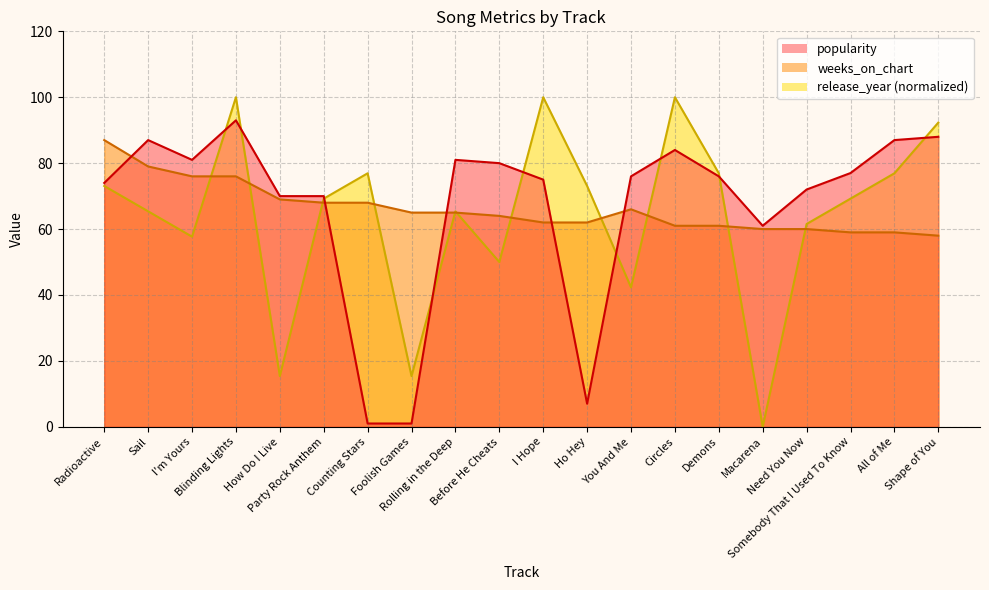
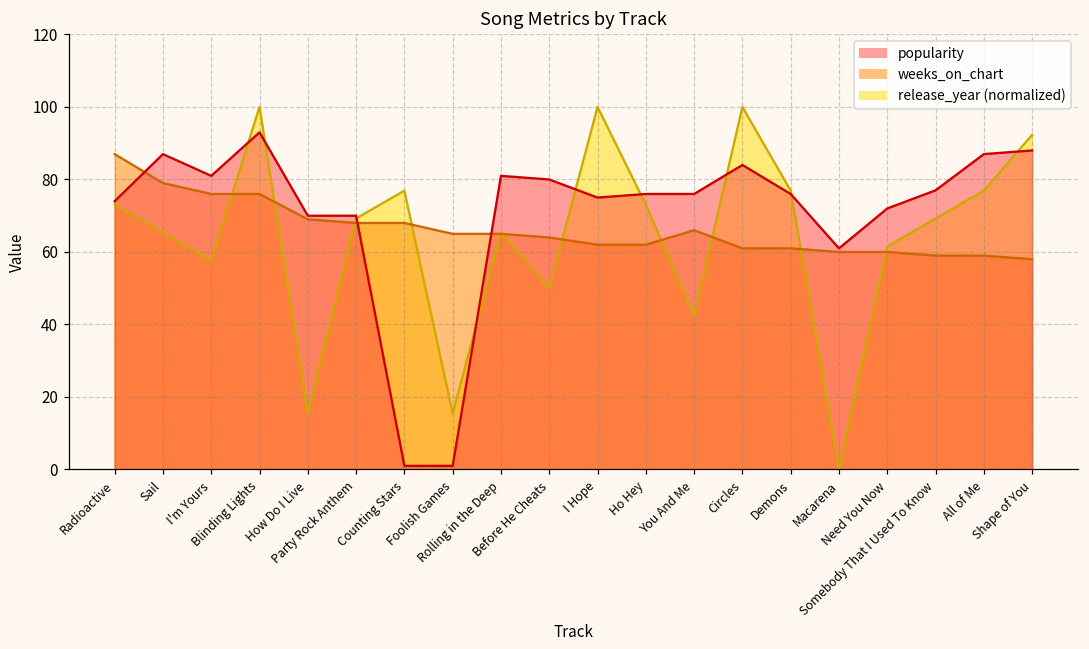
  {
    "weeks_on_chart": {
      "Radioactive": 87,
      "Sail": 79,
      "I'm Yours": 76,
      "Blinding Lights": 76,
      "How Do I Live": 69,
      "Party Rock Anthem": 68,
      "Counting Stars": 68,
      "Foolish Games": 65,
      "Before He Cheats": 64,
      "I Hope": 62,
      "Ho Hey": 62,
      "You And Me": 66,
      "Circles": 61,
      "Demons": 61,
      "Macarena": 60,
      "Need You Now": 60,
      "Somebody That I Used To Know": 59,
      "All of Me": 59,
      "Shape of You": 58
    },
    "popularity": {
      "Radioactive": 74,
      "Sail": 87,
      "I'm Yours": 81,
      "Blinding Lights": 93,
      "How Do I Live": 70,
      "Counting Stars": 1,
      "Foolish Games": 1,
      "Rolling in the Deep": 81,
      "Before He Cheats": 80,
      "I Hope": 75,
-     "Ho Hey": 7,
+     "Ho Hey": 76,
      "You And Me": 76,
      "Circles": 84,
      "Demons": 76,
      "Macarena": 61,
      "Need You Now": 72,
      "Somebody That I Used To Know": 77,
      "All of Me": 87,
      "Shape of You": 88
    }
  }
